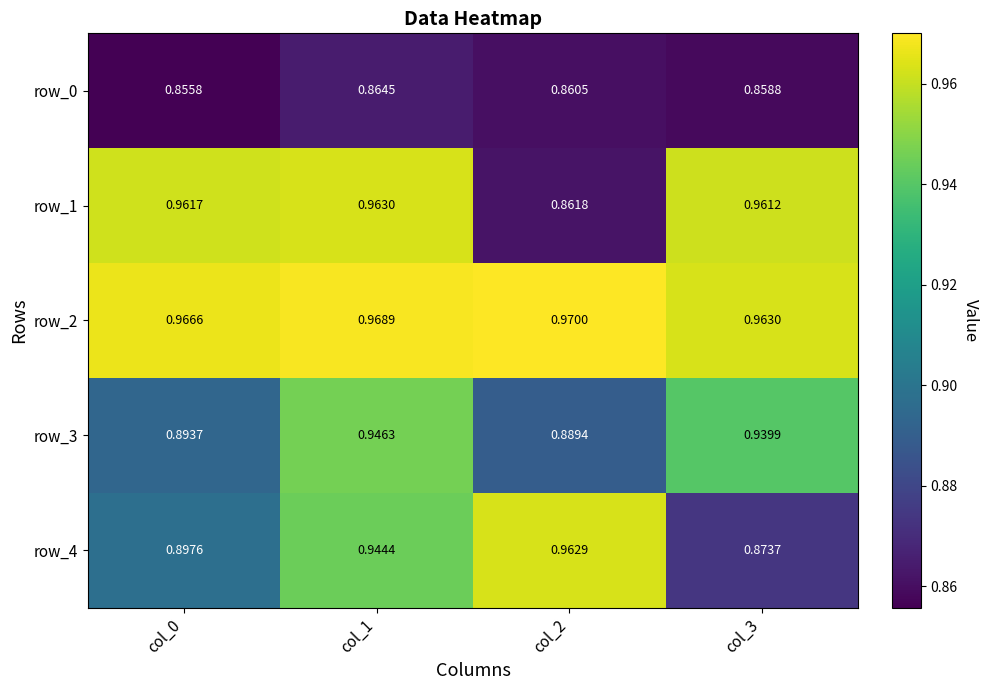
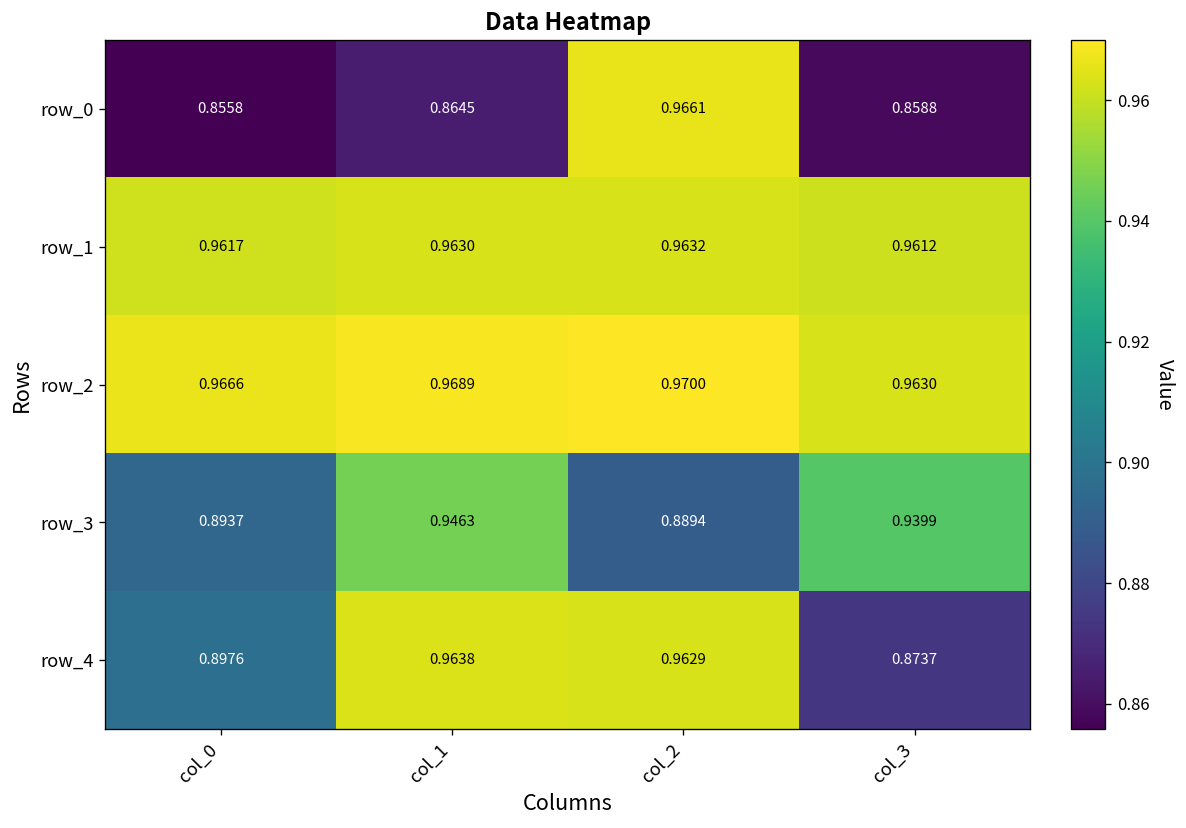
  {
    "row_0": {
      "col_0": 0.8558,
      "col_1": 0.8645,
-     "col_2": 0.8605,
+     "col_2": 0.9661,
      "col_3": 0.8588
    },
    "row_1": {
      "col_0": 0.9617,
      "col_1": 0.9630,
-     "col_2": 0.8618,
+     "col_2": 0.9632,
      "col_3": 0.9612
    },
    "row_2": {
      "col_0": 0.9666,
      "col_1": 0.9689,
      "col_2": 0.9700,
      "col_3": 0.9630
    },
    "row_3": {
      "col_0": 0.8937,
      "col_1": 0.9463,
      "col_2": 0.8894,
      "col_3": 0.9399
    },
    "row_4": {
      "col_0": 0.8976,
-     "col_1": 0.9444,
+     "col_1": 0.9638,
      "col_2": 0.9629,
      "col_3": 0.8737
    }
  }
